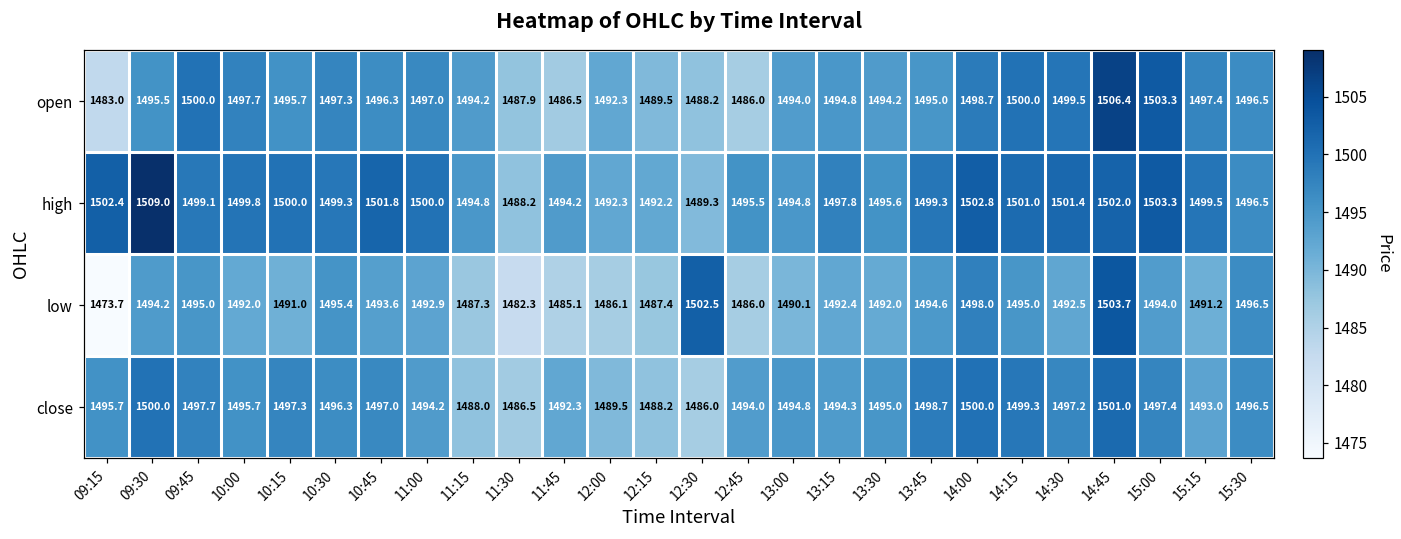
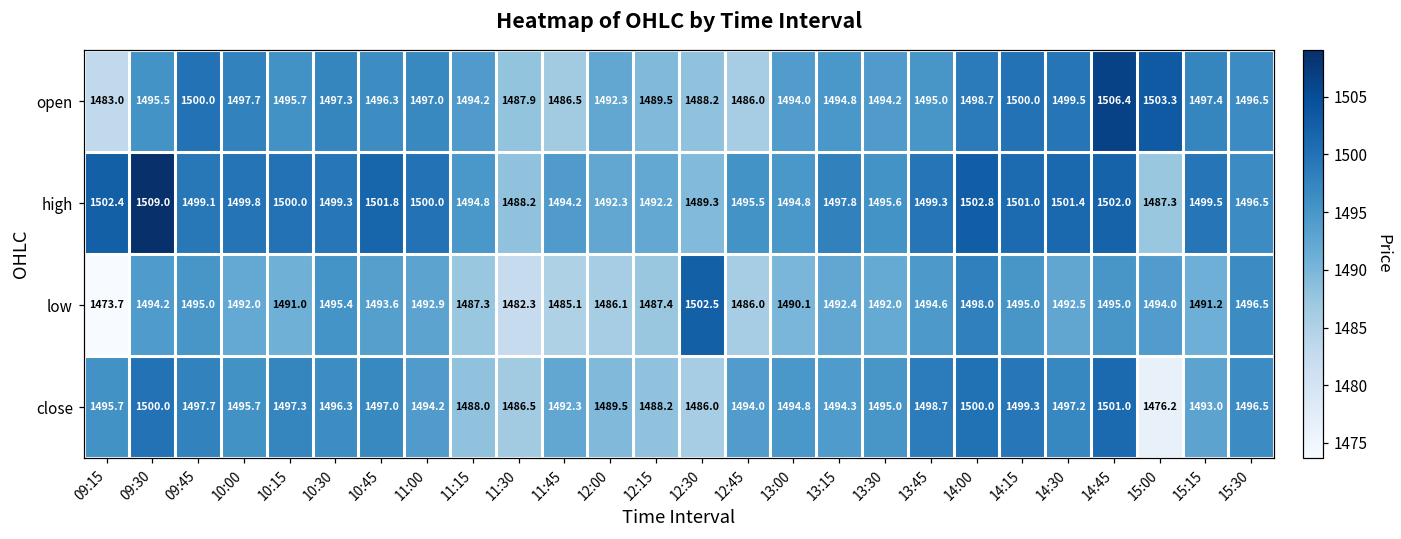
  {
    "open": {
      "09:15": 1483.0,
      "09:30": 1495.5,
      "09:45": 1500.0,
      "10:00": 1497.7,
      "10:15": 1495.7,
      "10:30": 1497.3,
      "10:45": 1496.3,
      "11:00": 1497.0,
      "11:15": 1494.2,
      "11:30": 1487.9,
      "11:45": 1486.5,
      "12:00": 1492.3,
      "12:15": 1489.5,
      "12:30": 1488.2,
      "12:45": 1486.0,
      "13:00": 1494.0,
      "13:15": 1494.8,
      "13:30": 1494.2,
      "13:45": 1495.0,
      "14:00": 1498.7,
      "14:15": 1500.0,
      "14:30": 1499.5,
      "14:45": 1506.4,
      "15:00": 1503.3,
      "15:15": 1497.4,
      "15:30": 1496.5
    },
    "high": {
      "09:15": 1502.4,
      "09:30": 1509.0,
      "09:45": 1499.1,
      "10:00": 1499.8,
      "10:15": 1500.0,
      "10:30": 1499.3,
      "10:45": 1501.8,
      "11:00": 1500.0,
      "11:15": 1494.8,
      "11:30": 1488.2,
      "11:45": 1494.2,
      "12:00": 1492.3,
      "12:15": 1492.2,
      "12:30": 1489.3,
      "12:45": 1495.5,
      "13:00": 1494.8,
      "13:15": 1497.8,
      "13:30": 1495.6,
      "13:45": 1499.3,
      "14:00": 1502.8,
      "14:15": 1501.0,
      "14:30": 1501.4,
      "14:45": 1502.0,
-     "15:00": 1503.3,
+     "15:00": 1487.3,
      "15:15": 1499.5,
      "15:30": 1496.5
    },
    "low": {
      "09:15": 1473.7,
      "09:30": 1494.2,
      "09:45": 1495.0,
      "10:00": 1492.0,
      "10:15": 1491.0,
      "10:30": 1495.4,
      "10:45": 1493.6,
      "11:00": 1492.9,
      "11:15": 1487.3,
      "11:30": 1482.3,
      "11:45": 1485.1,
      "12:00": 1486.1,
      "12:15": 1487.4,
      "12:30": 1502.5,
      "12:45": 1486.0,
      "13:00": 1490.1,
      "13:15": 1492.4,
      "13:30": 1492.0,
      "13:45": 1494.6,
      "14:00": 1498.0,
      "14:15": 1495.0,
      "14:30": 1492.5,
-     "14:45": 1503.7,
+     "14:45": 1495.0,
      "15:00": 1494.0,
      "15:15": 1491.2,
      "15:30": 1496.5
    },
    "close": {
      "09:15": 1495.7,
      "09:30": 1500.0,
      "09:45": 1497.7,
      "10:00": 1495.7,
      "10:15": 1497.3,
      "10:30": 1496.3,
      "10:45": 1497.0,
      "11:00": 1494.2,
      "11:15": 1488.0,
      "11:30": 1486.5,
      "11:45": 1492.3,
      "12:00": 1489.5,
      "12:15": 1488.2,
      "12:30": 1486.0,
      "12:45": 1494.0,
      "13:00": 1494.8,
      "13:15": 1494.3,
      "13:30": 1495.0,
      "13:45": 1498.7,
      "14:00": 1500.0,
      "14:15": 1499.3,
      "14:30": 1497.2,
      "14:45": 1501.0,
-     "15:00": 1497.4,
+     "15:00": 1476.2,
      "15:15": 1493.0,
      "15:30": 1496.5
    }
  }
